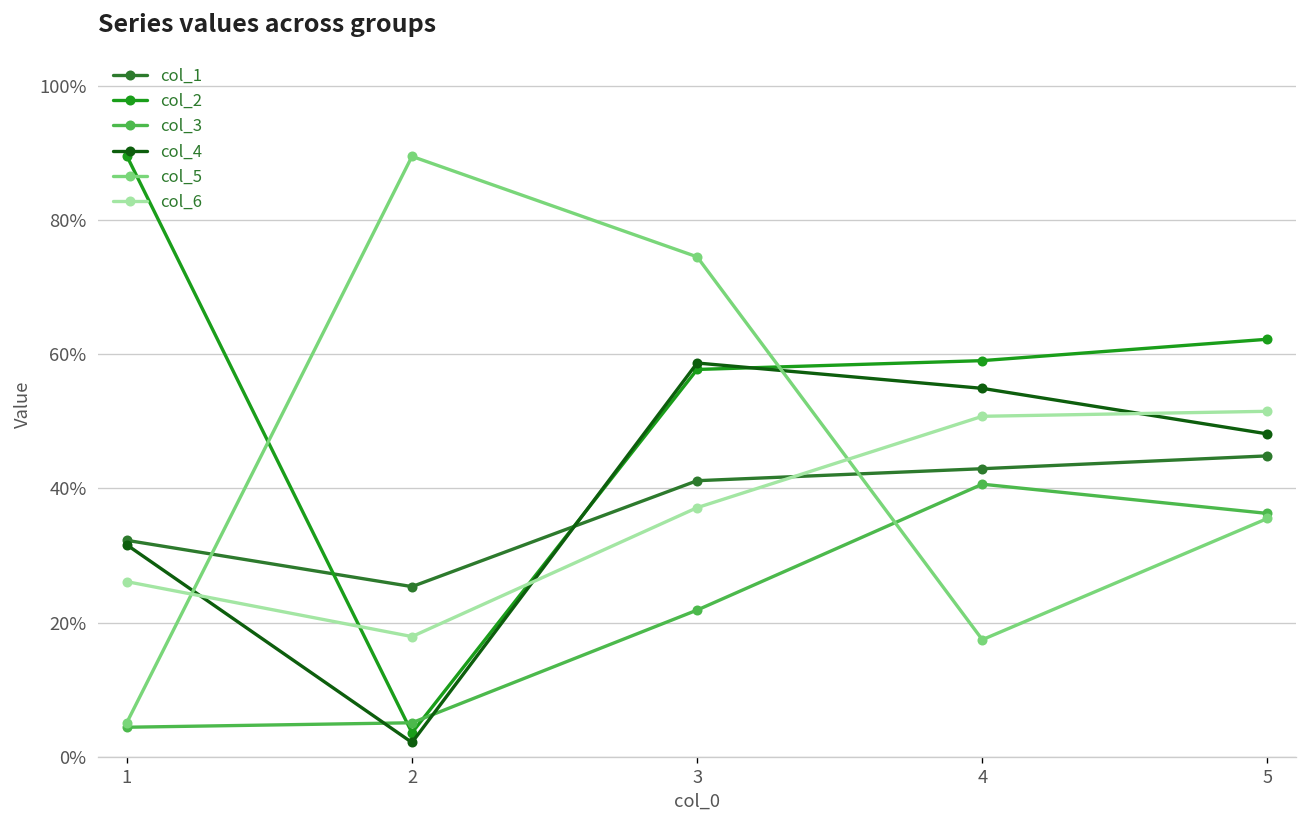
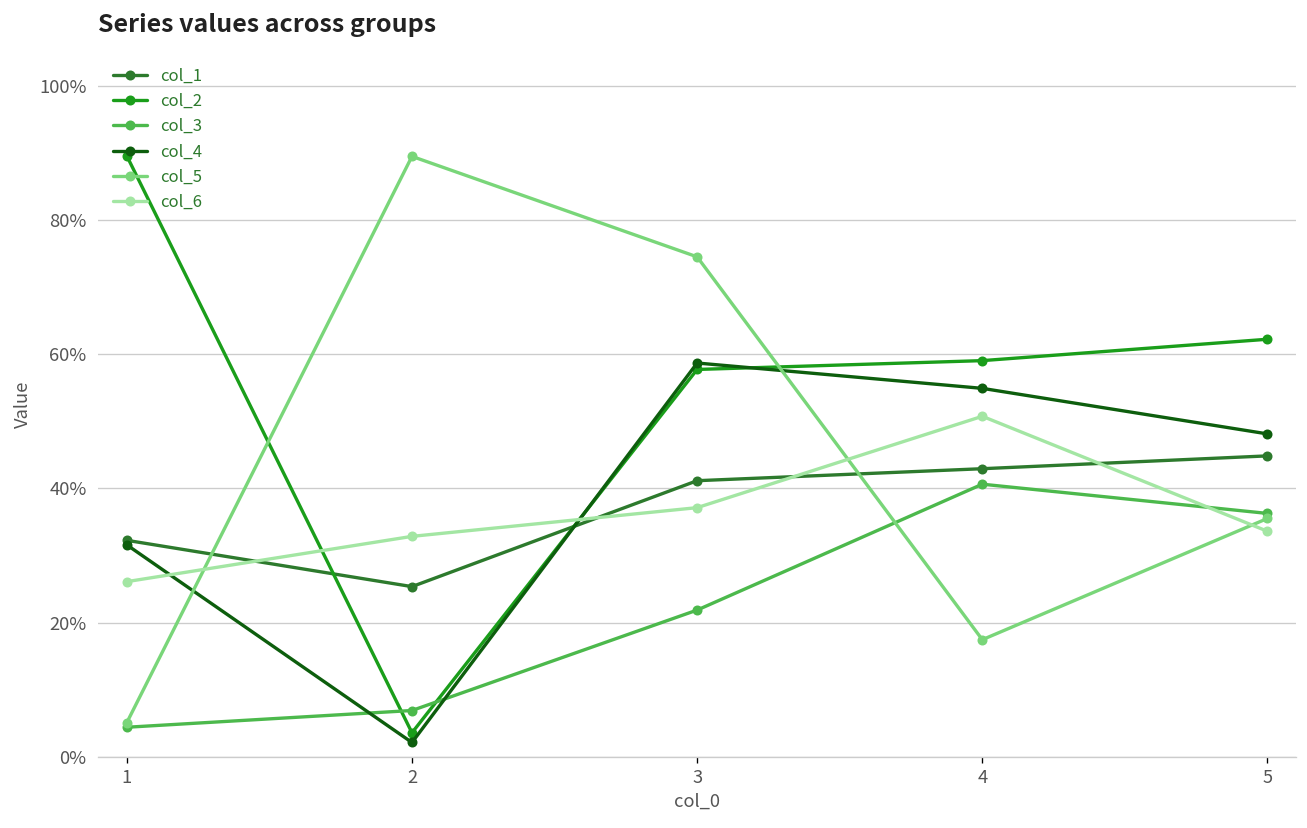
  {
    "col_3": {
      "1": "4%",
-     "2": "5%",
+     "2": "7%",
      "3": "22%",
      "4": "41%",
      "5": "36%"
    },
    "col_5": {
      "1": "5%",
      "2": "90%",
      "3": "75%",
      "4": "17%",
      "5": "36%"
    },
    "col_6": {
      "1": "26%",
-     "2": "18%",
+     "2": "33%",
      "3": "37%",
      "4": "51%",
-     "5": "52%"
+     "5": "34%"
    }
  }
